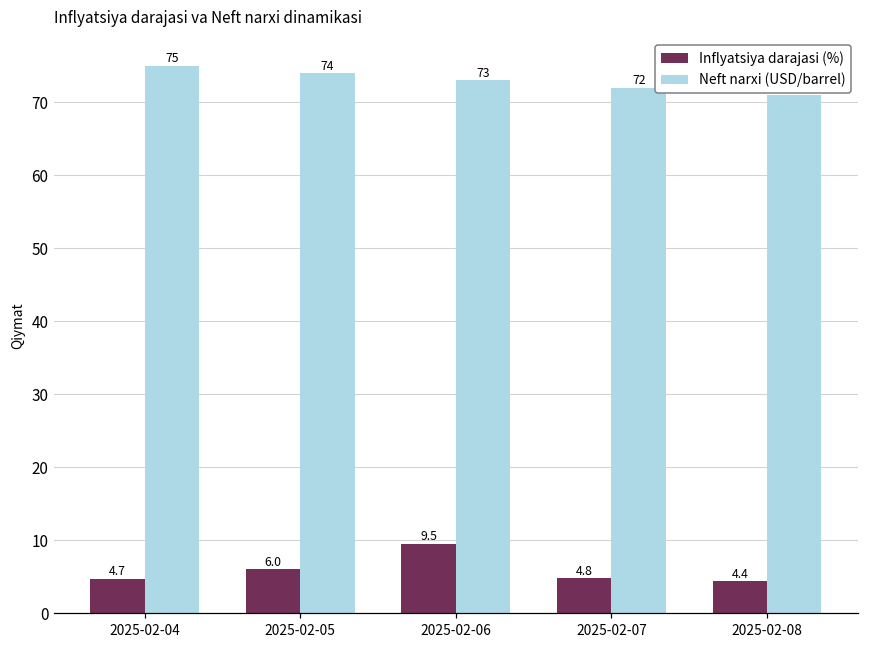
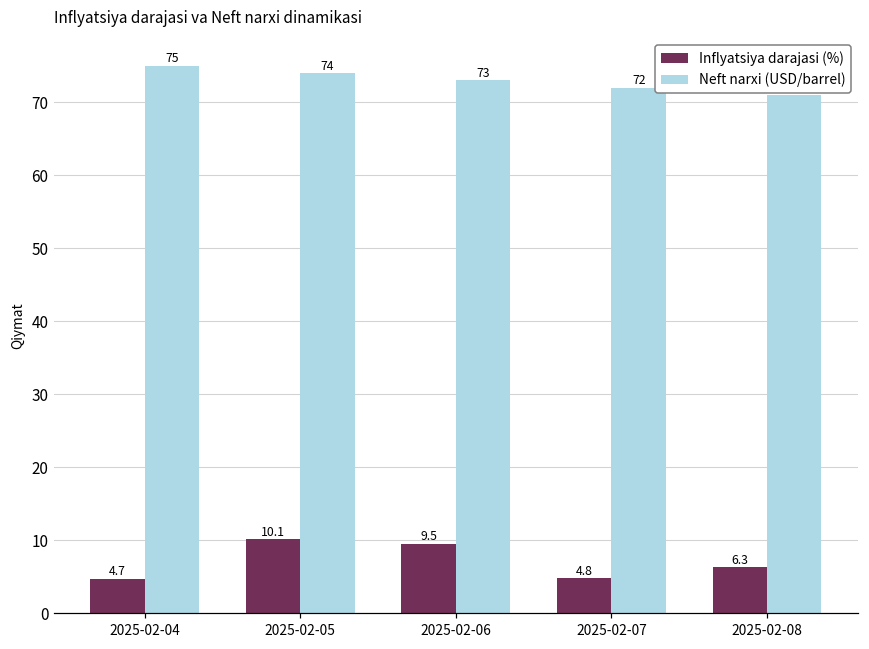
  {
    "Inflyatsiya darajasi (%)": {
      "2025-02-04": 4.7,
-     "2025-02-05": 6.0,
+     "2025-02-05": 10.1,
      "2025-02-06": 9.5,
      "2025-02-07": 4.8,
-     "2025-02-08": 4.4
+     "2025-02-08": 6.3
    },
    "Neft narxi (USD/barrel)": {
      "2025-02-04": 75,
      "2025-02-05": 74,
      "2025-02-06": 73,
      "2025-02-07": 72
    }
  }
